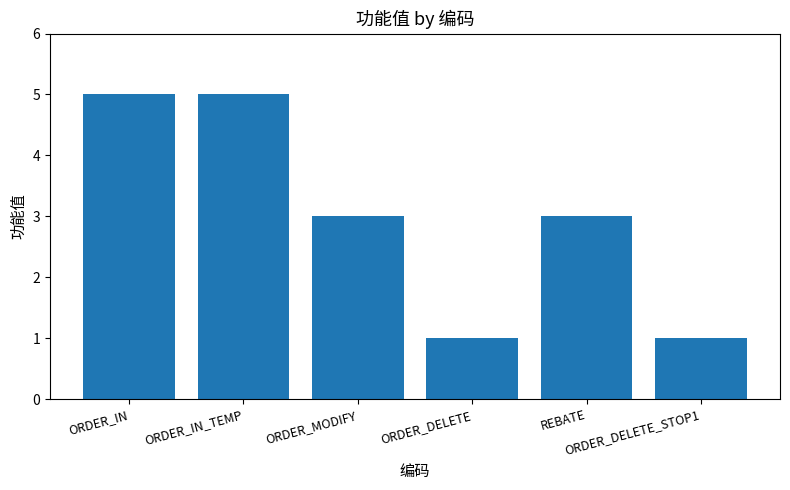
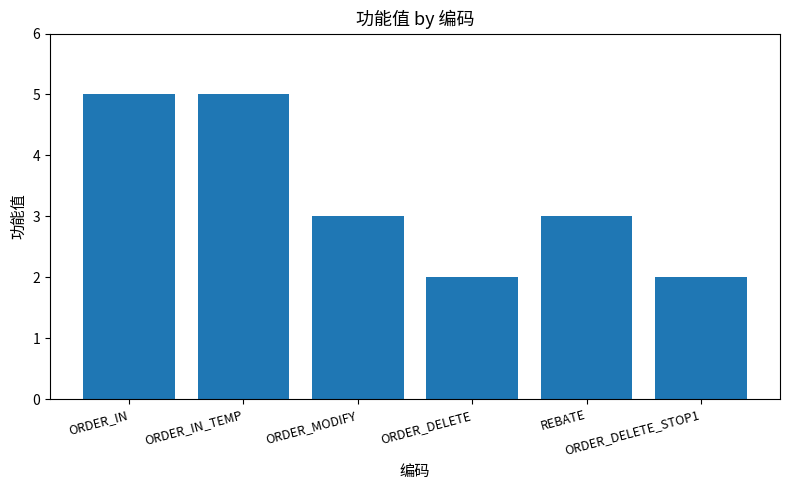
  {
    "ORDER_IN": 5,
    "ORDER_IN_TEMP": 5,
    "ORDER_MODIFY": 3,
-   "ORDER_DELETE": 1,
+   "ORDER_DELETE": 2,
    "REBATE": 3,
-   "ORDER_DELETE_STOP1": 1
+   "ORDER_DELETE_STOP1": 2
  }
